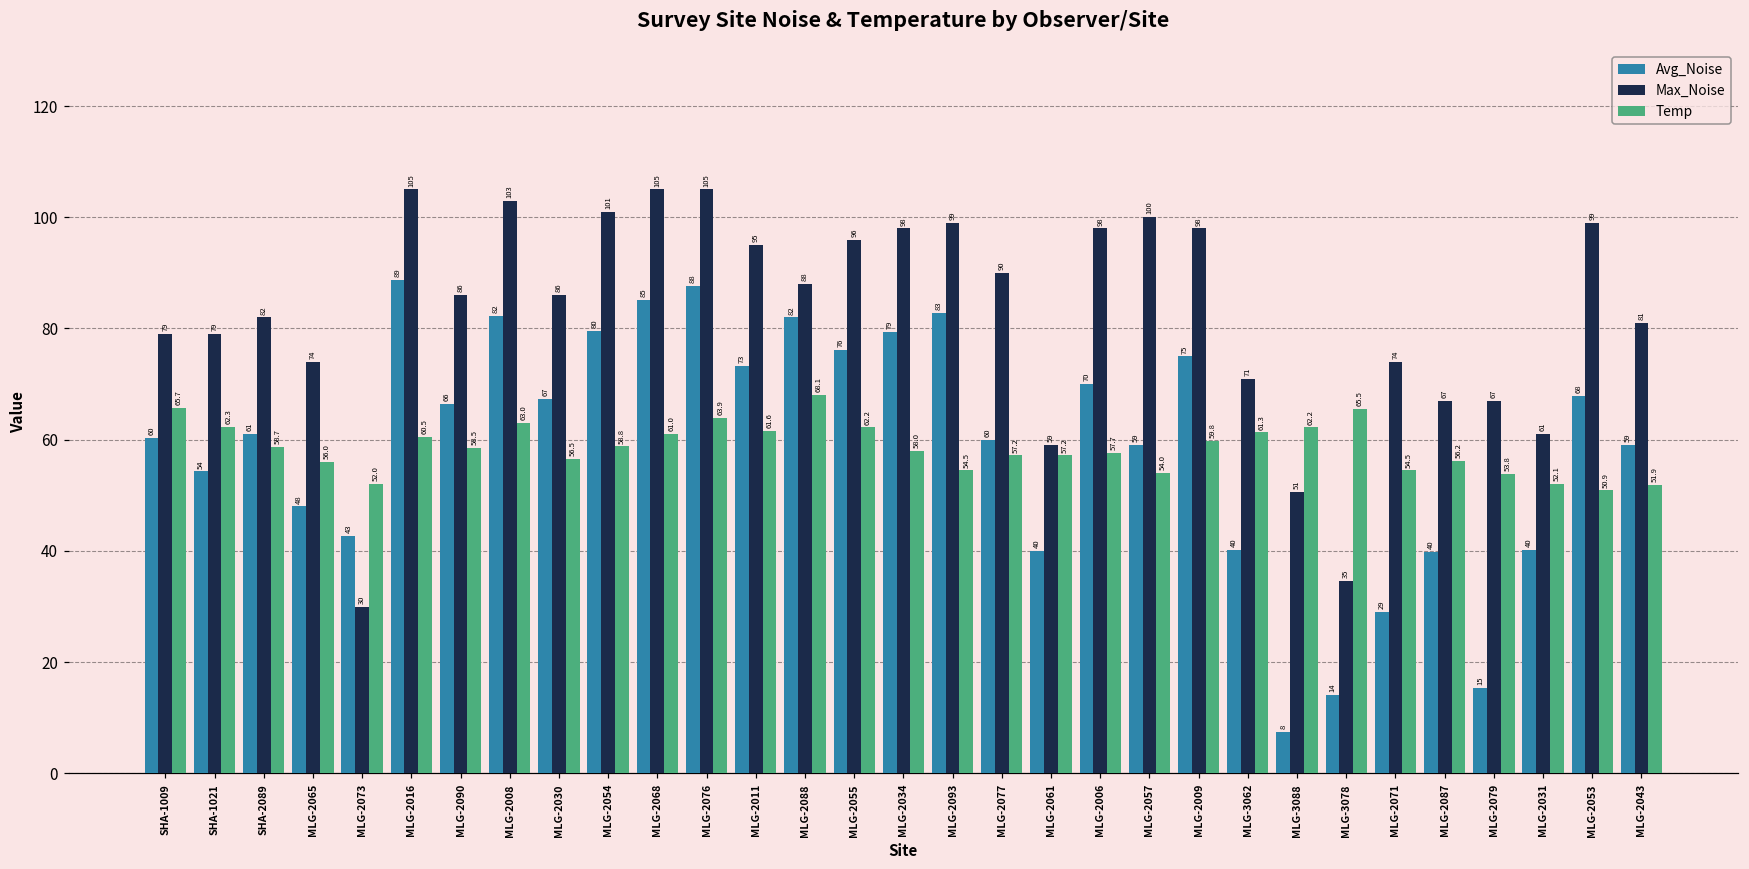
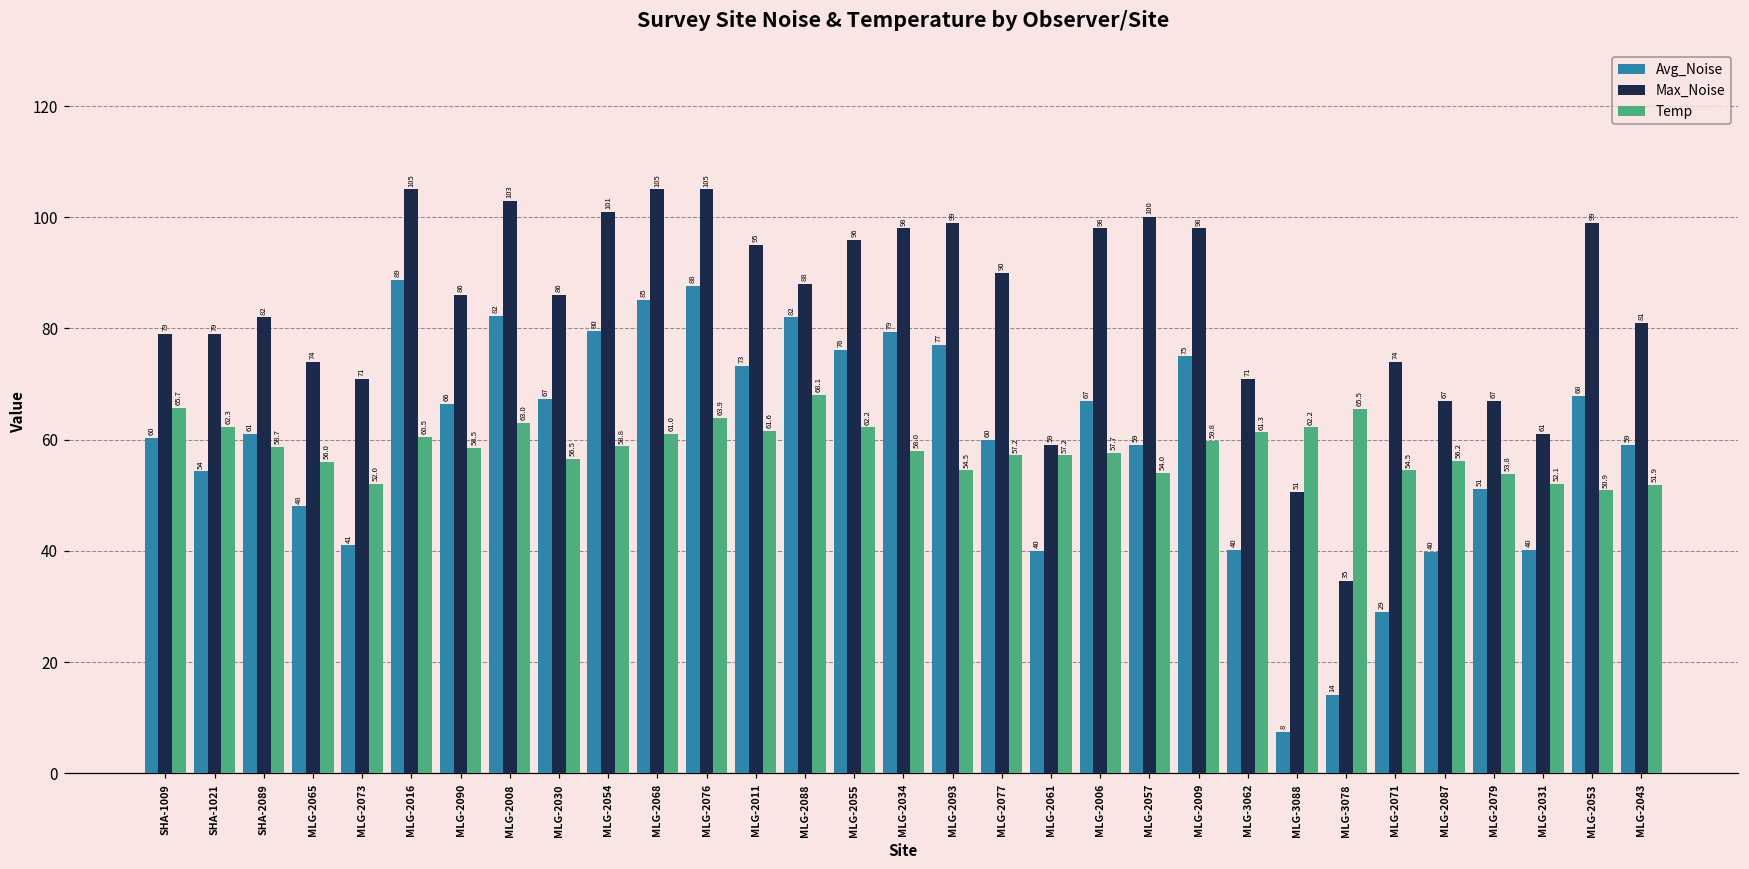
  {
    "Avg_Noise": {
      "SHA-1009": 60,
      "SHA-1021": 54,
      "SHA-2089": 61,
      "MLG-2065": 48,
-     "MLG-2073": 43,
+     "MLG-2073": 41,
      "MLG-2016": 89,
      "MLG-2090": 66,
      "MLG-2008": 82,
      "MLG-2030": 67,
      "MLG-2054": 80,
      "MLG-2068": 85,
      "MLG-2076": 88,
      "MLG-2011": 73,
      "MLG-2088": 82,
      "MLG-2055": 76,
      "MLG-2034": 79,
-     "MLG-2093": 83,
+     "MLG-2093": 77,
      "MLG-2077": 60,
      "MLG-2061": 40,
-     "MLG-2006": 70,
+     "MLG-2006": 67,
      "MLG-2057": 59,
      "MLG-2009": 75,
      "MLG-3062": 40,
      "MLG-3088": 8,
      "MLG-3078": 14,
      "MLG-2071": 29,
      "MLG-2087": 40,
-     "MLG-2079": 15,
+     "MLG-2079": 51,
      "MLG-2031": 40,
      "MLG-2053": 68,
      "MLG-2043": 59
    },
    "Max_Noise": {
      "SHA-1009": 79,
      "SHA-1021": 79,
      "SHA-2089": 82,
      "MLG-2065": 74,
-     "MLG-2073": 30,
+     "MLG-2073": 71,
      "MLG-2016": 105,
      "MLG-2090": 86,
      "MLG-2008": 103,
      "MLG-2030": 86,
      "MLG-2054": 101,
      "MLG-2068": 105,
      "MLG-2076": 105,
      "MLG-2011": 95,
      "MLG-2088": 88,
      "MLG-2055": 96,
      "MLG-2034": 98,
      "MLG-2093": 99,
      "MLG-2077": 90,
      "MLG-2061": 59,
      "MLG-2006": 98,
      "MLG-2057": 100,
      "MLG-2009": 98,
      "MLG-3062": 71,
      "MLG-3088": 51,
      "MLG-3078": 35,
      "MLG-2071": 74,
      "MLG-2087": 67,
      "MLG-2079": 67,
      "MLG-2031": 61,
      "MLG-2053": 99,
      "MLG-2043": 81
    },
    "Temp": {
      "SHA-1009": 65.7,
      "SHA-1021": 62.3,
      "SHA-2089": 58.7,
      "MLG-2065": 56.0,
      "MLG-2073": 52.0,
      "MLG-2016": 60.5,
      "MLG-2090": 58.5,
      "MLG-2008": 63.0,
      "MLG-2030": 56.5,
      "MLG-2054": 58.8,
      "MLG-2068": 61.0,
      "MLG-2076": 63.9,
      "MLG-2011": 61.6,
      "MLG-2088": 68.1,
      "MLG-2055": 62.2,
      "MLG-2034": 58.0,
      "MLG-2093": 54.5,
      "MLG-2077": 57.2,
      "MLG-2061": 57.2,
      "MLG-2006": 57.7,
      "MLG-2057": 54.0,
      "MLG-2009": 59.8,
      "MLG-3062": 61.3,
      "MLG-3088": 62.2,
      "MLG-3078": 65.5,
      "MLG-2071": 54.5,
      "MLG-2087": 56.2,
      "MLG-2079": 53.8,
      "MLG-2031": 52.1,
      "MLG-2053": 50.9,
      "MLG-2043": 51.9
    }
  }
